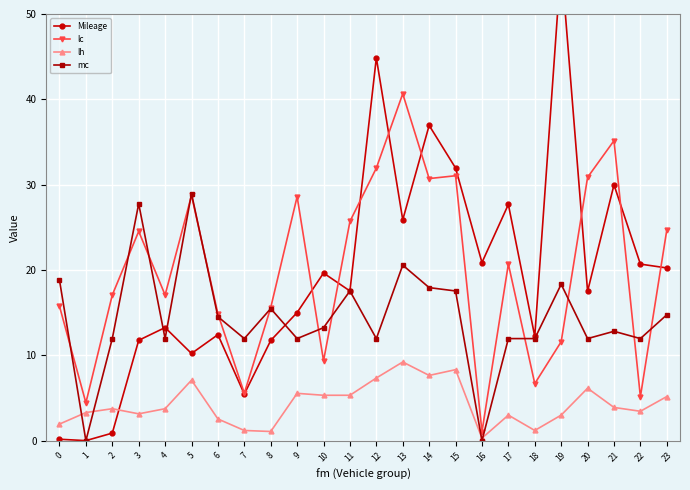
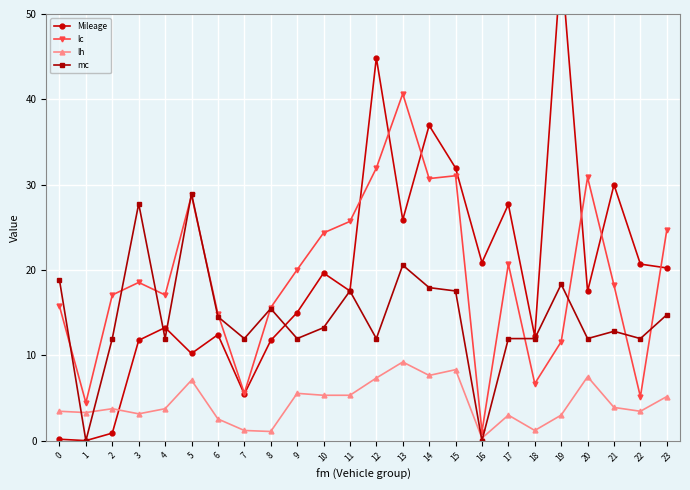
  {
    "lc": {
      "0": 16,
      "1": 4,
      "2": 17,
-     "3": 25,
+     "3": 19,
      "4": 17,
      "6": 15,
-     "9": 29,
-     "10": 9,
+     "9": 20,
+     "10": 24,
      "11": 26,
      "12": 32,
      "13": 41,
      "14": 31,
      "15": 31,
      "16": 1,
      "17": 21,
      "18": 7,
      "19": 12,
      "20": 31,
-     "21": 35,
+     "21": 18,
      "22": 5,
      "23": 25
    },
    "lh": {
-     "0": 2,
+     "0": 3,
      "1": 3,
      "2": 4,
      "3": 3,
      "4": 4,
      "5": 7,
      "6": 3,
      "7": 1,
      "8": 1,
      "9": 6,
      "10": 5,
      "11": 5,
      "12": 7,
      "13": 9,
      "14": 8,
      "15": 8,
      "17": 3,
      "18": 1,
      "19": 3,
-     "20": 6,
+     "20": 8,
      "21": 4,
      "22": 3,
      "23": 5
    }
  }
